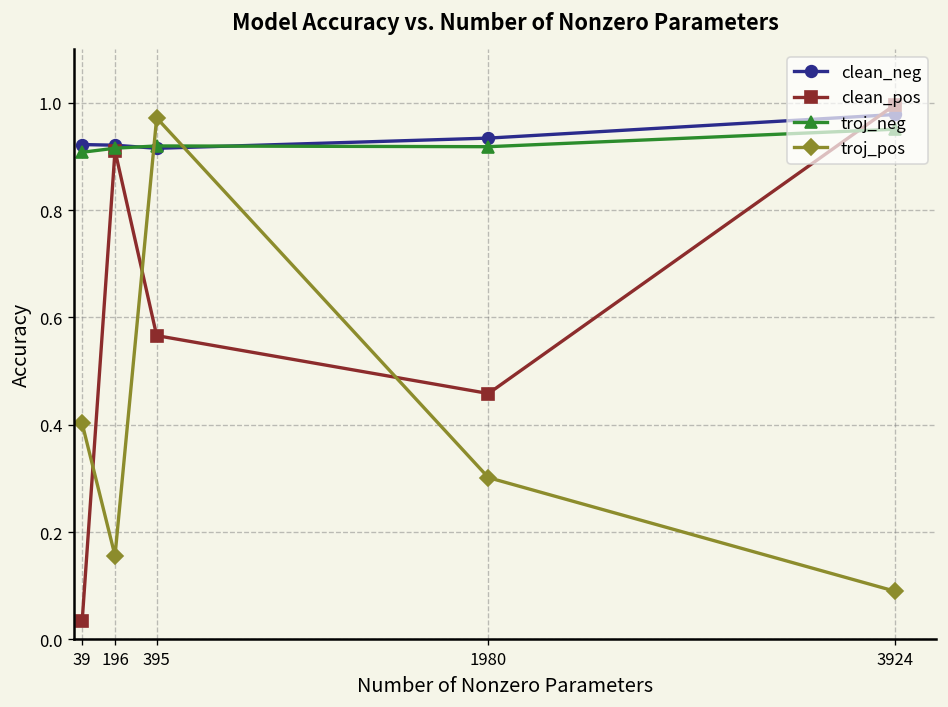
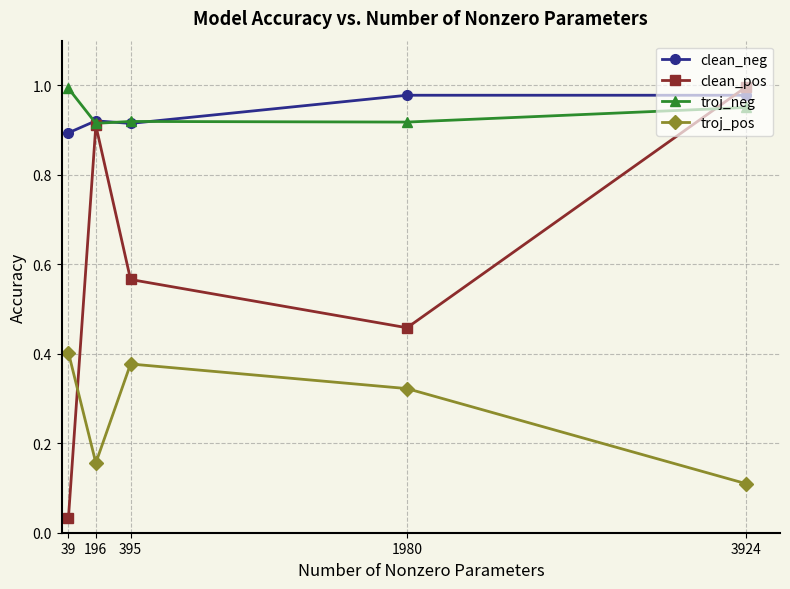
  {
    "clean_neg": {
-     "39": 0.92,
-     "1980": 0.93
+     "39": 0.89,
+     "1980": 0.98
    },
    "clean_pos": {
      "39": 0.03,
      "395": 0.57,
      "1980": 0.46
    },
    "troj_neg": {
-     "39": 0.91,
+     "39": 0.99,
      "1980": 0.92
    },
    "troj_pos": {
      "39": 0.40,
      "196": 0.16,
-     "395": 0.97,
-     "1980": 0.30,
-     "3924": 0.09
+     "395": 0.38,
+     "1980": 0.32,
+     "3924": 0.11
    }
  }
